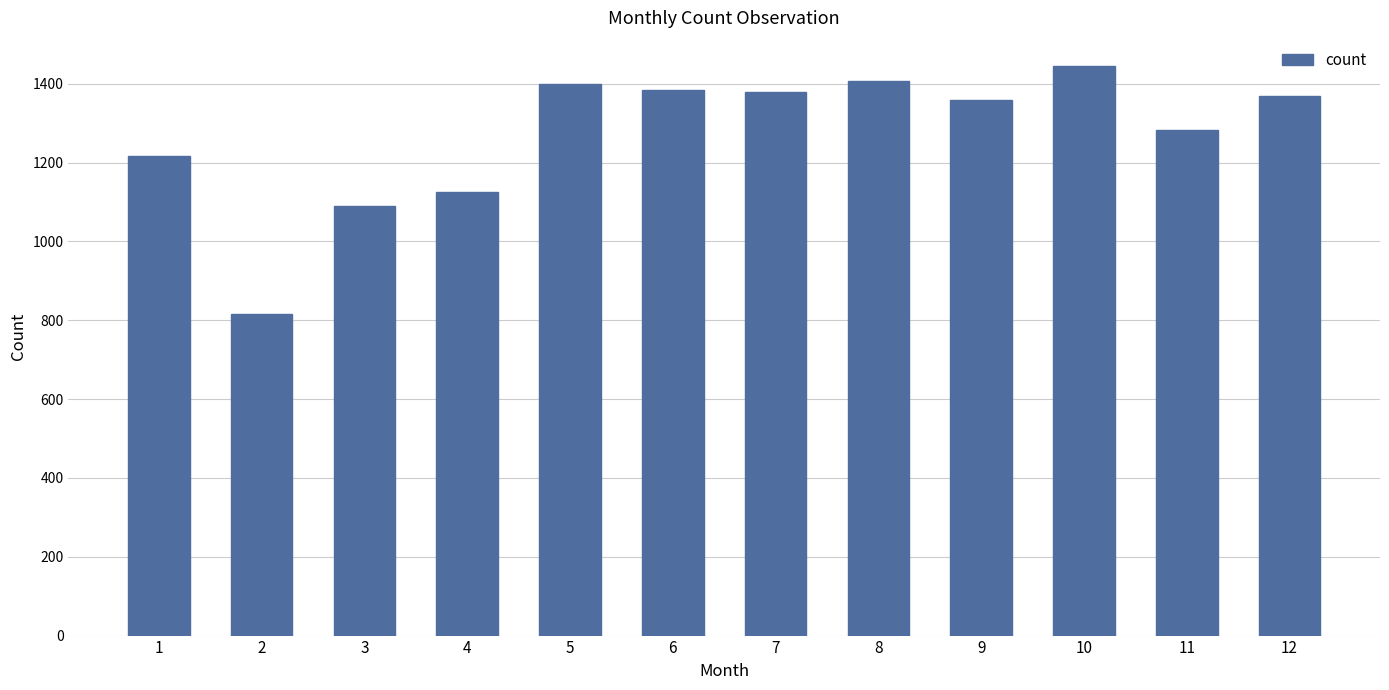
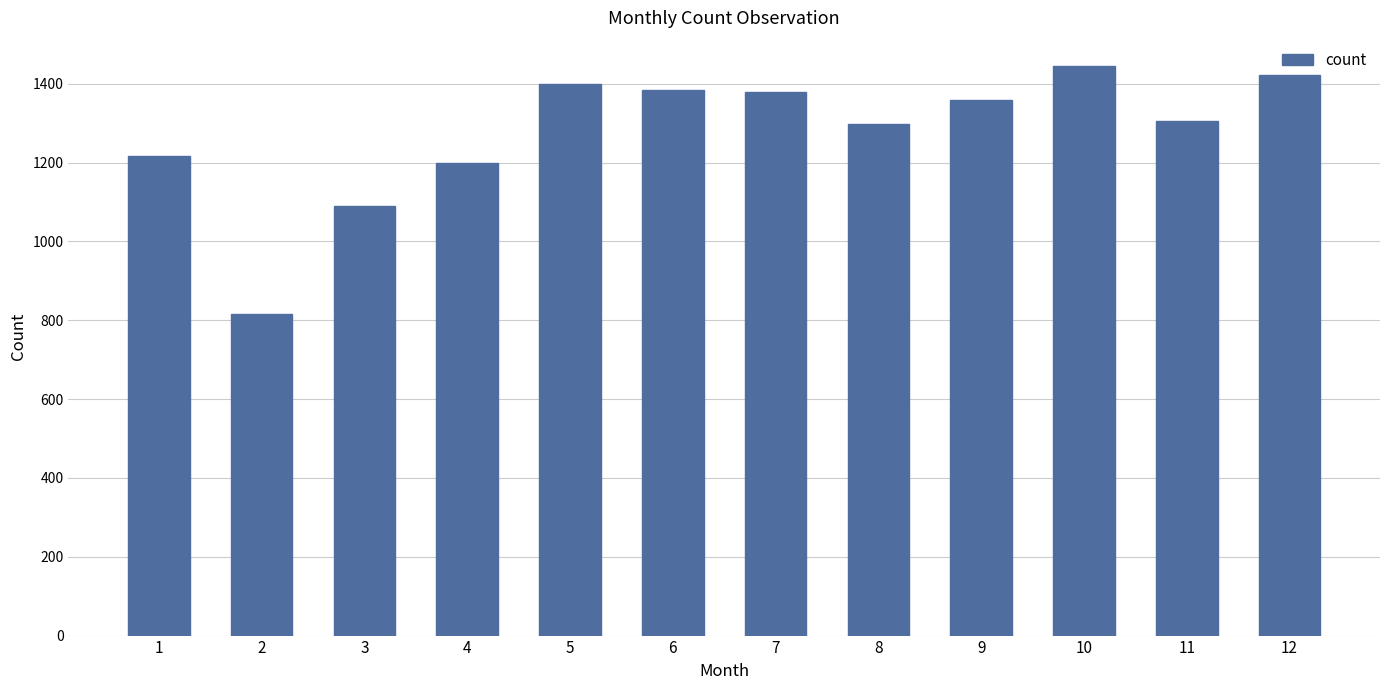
  {
    "1": 1220,
    "2": 820,
    "3": 1090,
-   "4": 1130,
+   "4": 1200,
    "5": 1400,
    "6": 1380,
    "7": 1380,
-   "8": 1410,
+   "8": 1300,
    "9": 1360,
    "10": 1440,
-   "11": 1280,
-   "12": 1370
+   "11": 1310,
+   "12": 1420
  }
